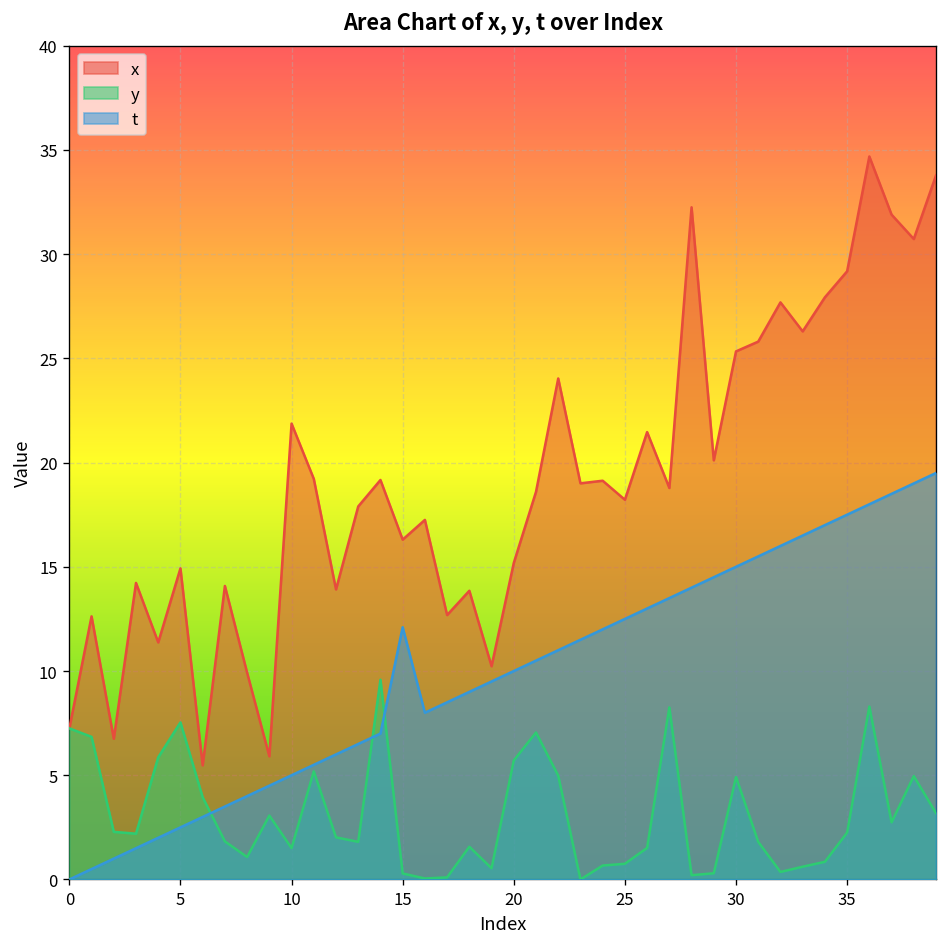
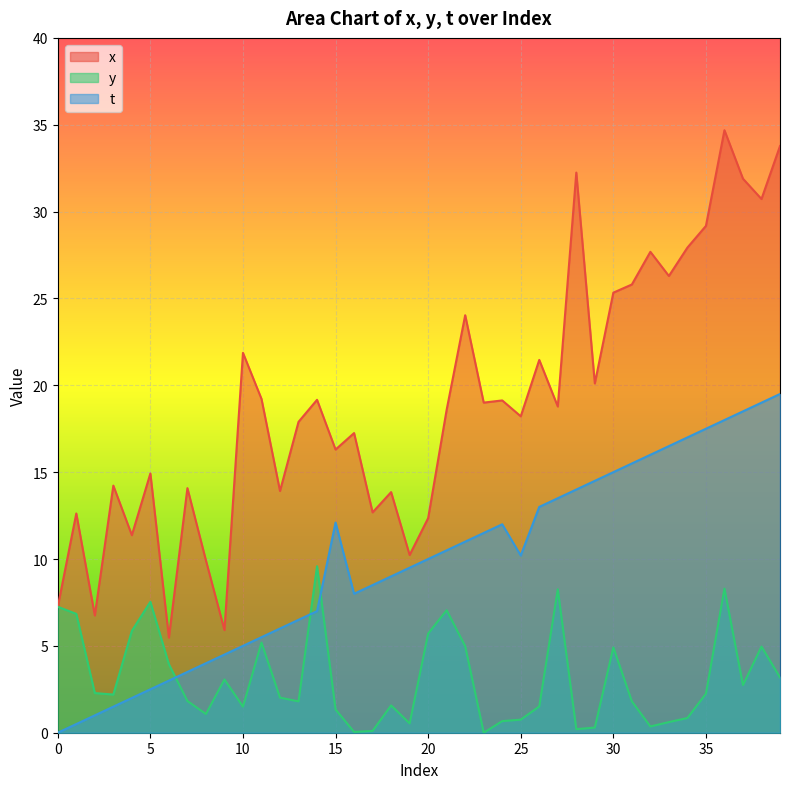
  {
    "x": {
      "5": 14.9,
      "10": 21.9,
      "15": 16.3,
-     "20": 15.2,
+     "20": 12.4,
      "25": 18.2,
      "30": 25.3,
      "35": 29.2
    },
    "y": {
      "5": 7.5,
      "10": 1.5,
-     "15": 0.3,
+     "15": 1.3,
      "20": 5.7,
      "25": 0.8,
      "30": 4.9,
      "35": 2.2
    },
    "t": {
      "0": 0.0,
      "5": 2.5,
      "10": 5.0,
      "15": 12.1,
      "20": 10.0,
-     "25": 12.5,
+     "25": 10.2,
      "30": 15.0,
      "35": 17.5
    }
  }
